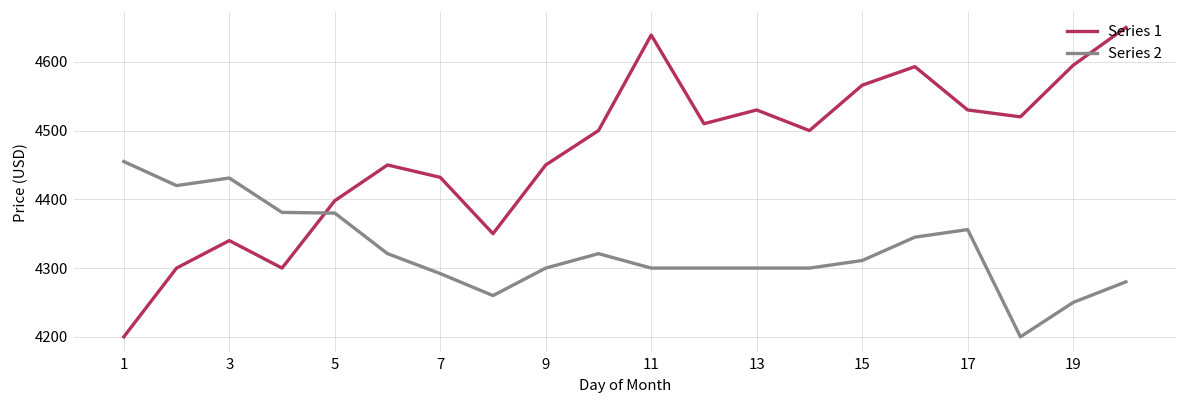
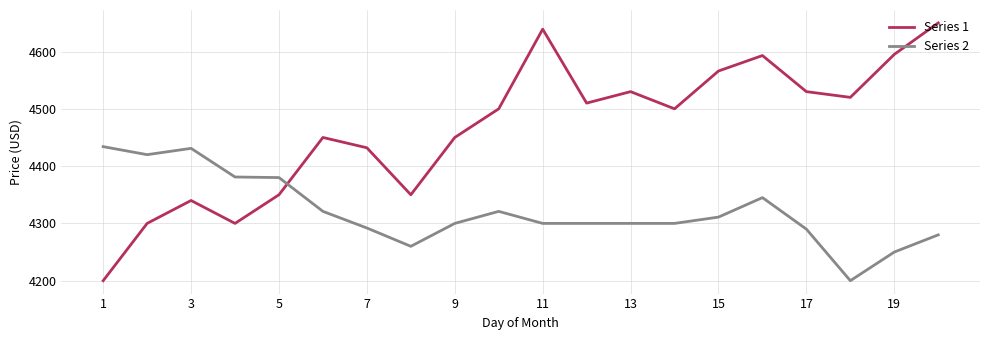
  {
    "Series 1": {
      "1": 4200,
      "3": 4340,
-     "5": 4400,
+     "5": 4350,
      "7": 4430,
      "9": 4450,
      "11": 4640,
      "13": 4530,
      "15": 4570,
      "17": 4530,
      "19": 4600
    },
    "Series 2": {
-     "1": 4460,
+     "1": 4430,
      "3": 4430,
      "5": 4380,
      "7": 4290,
      "9": 4300,
      "11": 4300,
      "13": 4300,
      "15": 4310,
-     "17": 4360,
+     "17": 4290,
      "19": 4250
    }
  }
